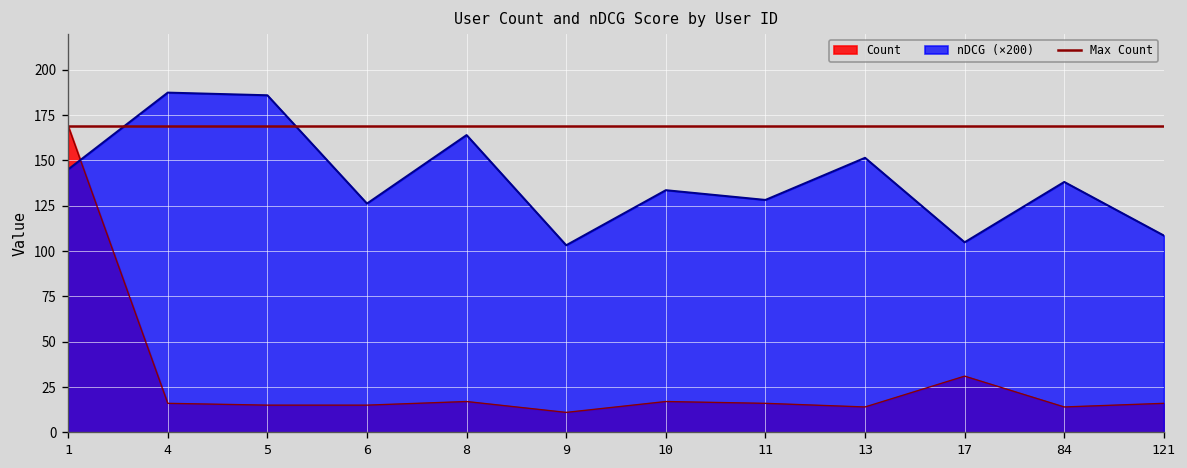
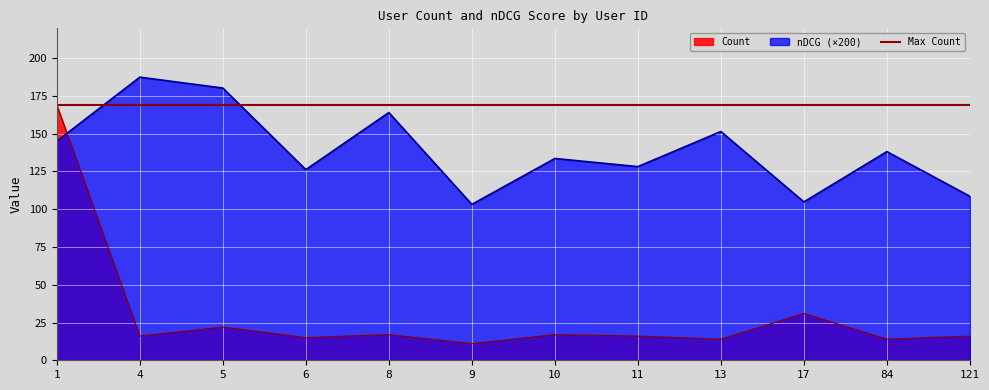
  {
    "Count": {
      "1": 169,
      "4": 16,
-     "5": 15,
+     "5": 22,
      "6": 15,
      "8": 17,
      "9": 11,
      "10": 17,
      "11": 16,
      "13": 14,
      "17": 31,
      "84": 14,
      "121": 16
    },
    "nDCG (×200)": {
      "1": 145,
      "4": 187,
-     "5": 186,
+     "5": 180,
      "6": 126,
      "8": 164,
      "9": 103,
      "10": 134,
      "11": 128,
      "13": 151,
      "17": 105,
      "84": 138,
      "121": 109
    }
  }
